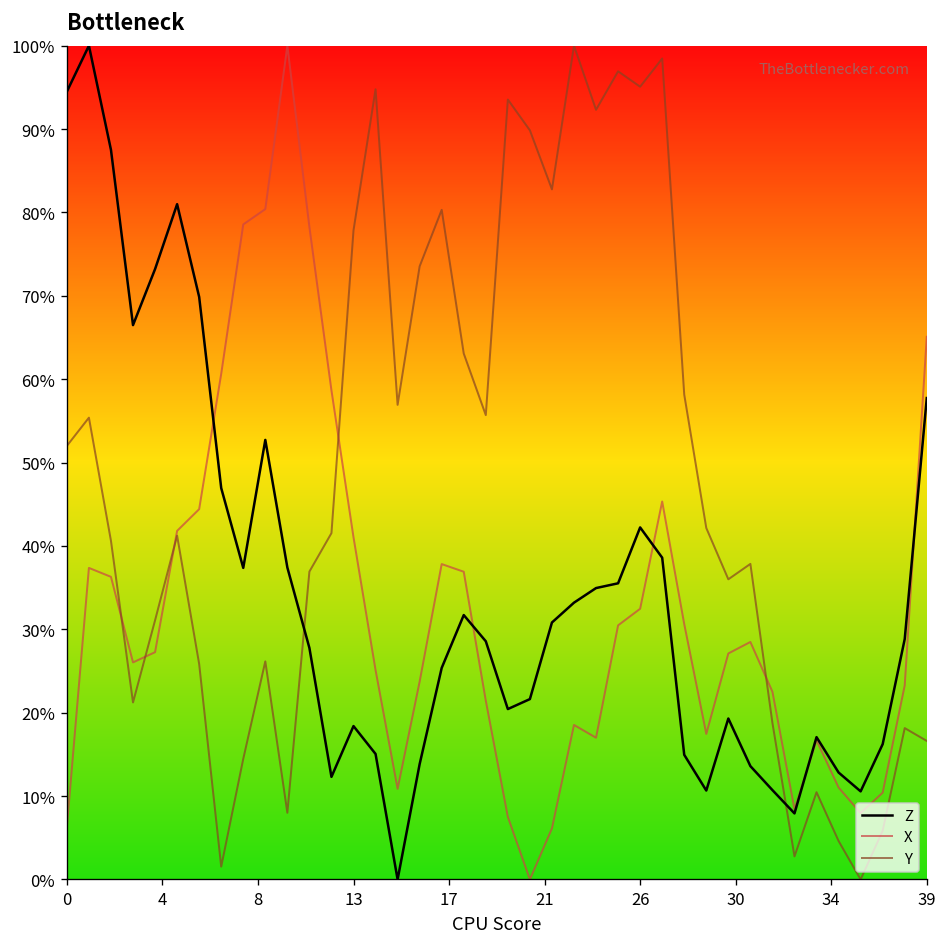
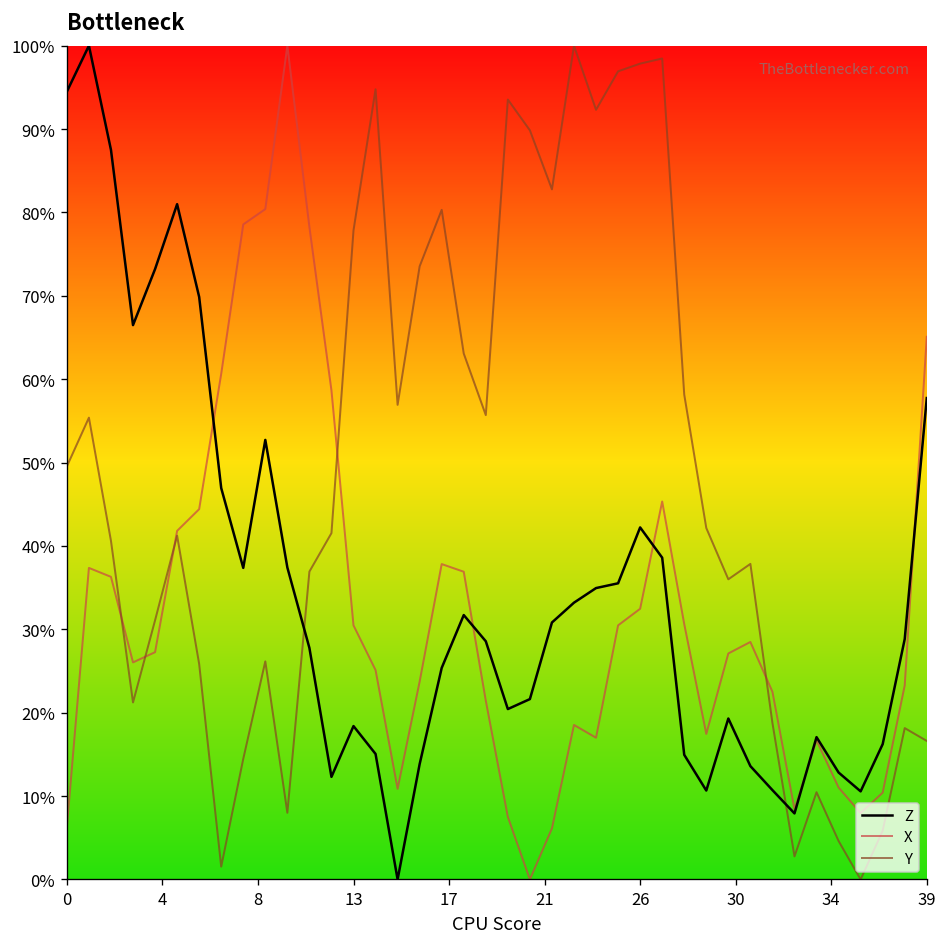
  {
    "Z": {
      "0": "94%",
      "13": "18%",
      "26": "42%",
      "39": "58%"
    },
    "X": {
      "0": "6%",
-     "13": "41%",
+     "13": "30%",
      "26": "32%",
      "39": "65%"
    },
    "Y": {
-     "0": "52%",
+     "0": "50%",
      "13": "78%",
-     "26": "95%",
+     "26": "98%",
      "39": "17%"
    }
  }
